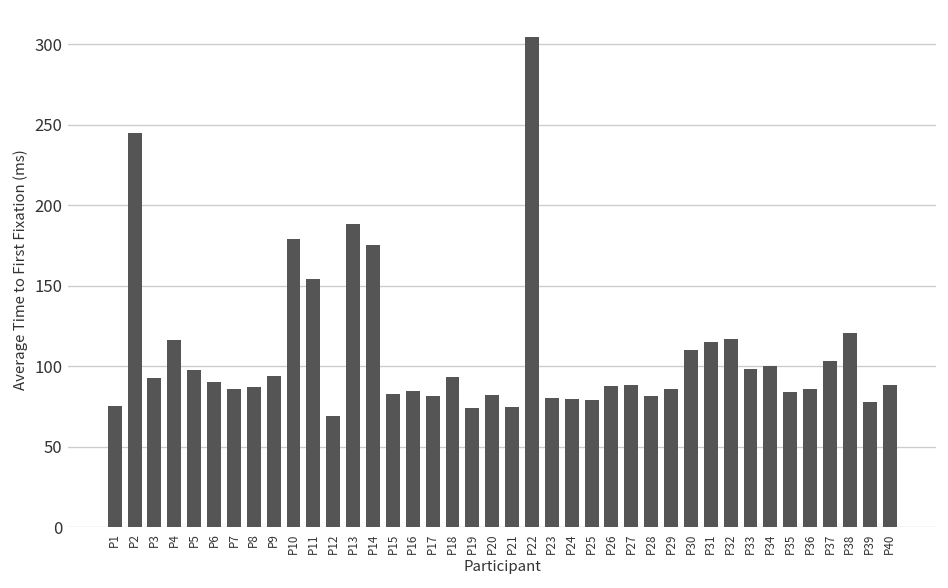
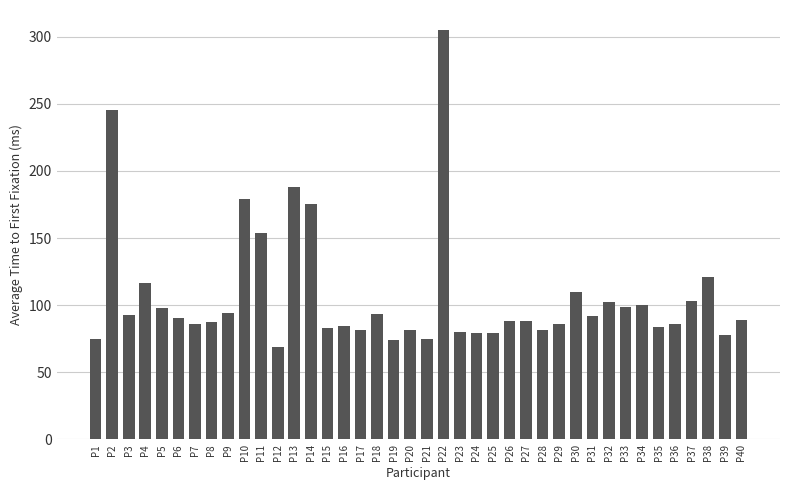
  {
    "P1": 75,
    "P2": 245,
    "P3": 93,
    "P4": 116,
    "P5": 98,
    "P6": 90,
    "P7": 86,
    "P8": 87,
    "P9": 94,
    "P10": 179,
    "P11": 154,
    "P12": 69,
    "P13": 188,
    "P14": 175,
    "P15": 83,
    "P16": 84,
    "P17": 82,
    "P18": 93,
    "P19": 74,
    "P20": 82,
    "P21": 75,
    "P22": 305,
    "P23": 80,
    "P24": 80,
    "P25": 79,
    "P26": 88,
    "P27": 88,
    "P28": 82,
    "P29": 86,
    "P30": 110,
-   "P31": 115,
-   "P32": 117,
+   "P31": 92,
+   "P32": 103,
    "P33": 98,
    "P34": 100,
    "P35": 84,
    "P36": 86,
    "P37": 103,
    "P38": 121,
    "P39": 78,
    "P40": 89
  }
